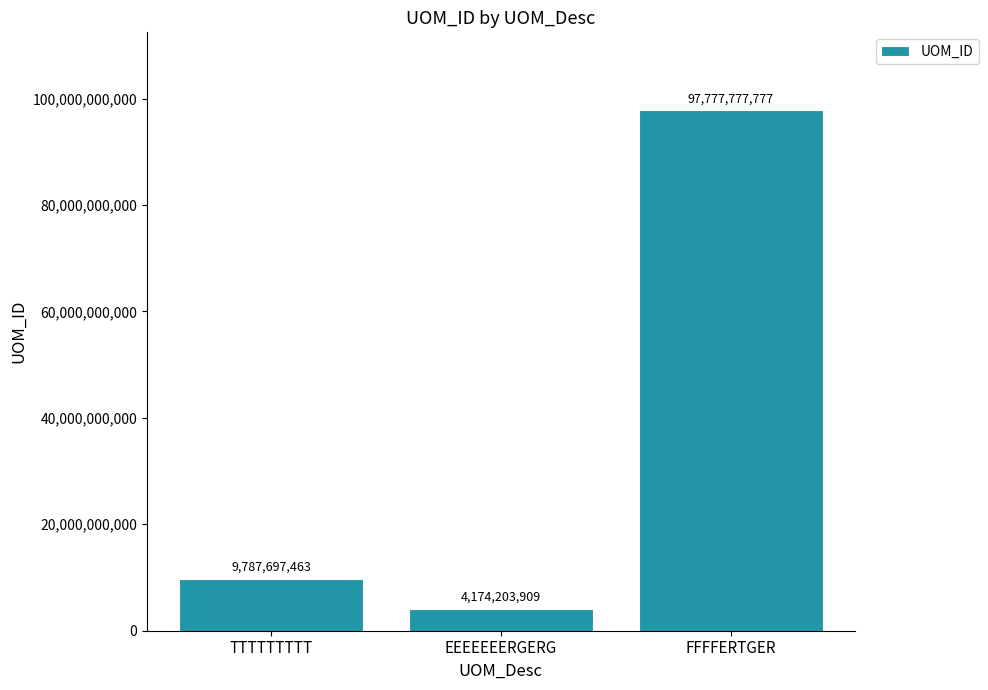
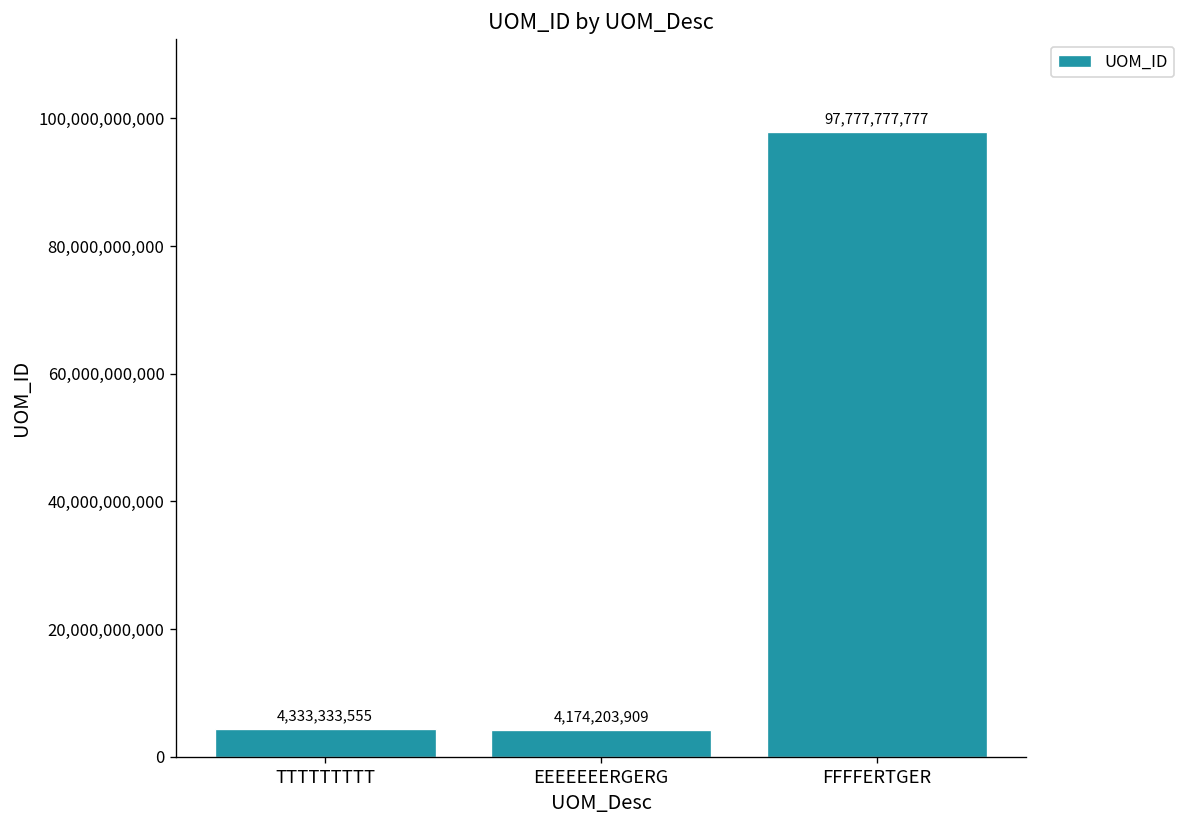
  {
-   "TTTTTTTTT": "9,787,697,463",
+   "TTTTTTTTT": "4,333,333,555",
    "EEEEEEERGERG": "4,174,203,909",
    "FFFFERTGER": "97,777,777,777"
  }
